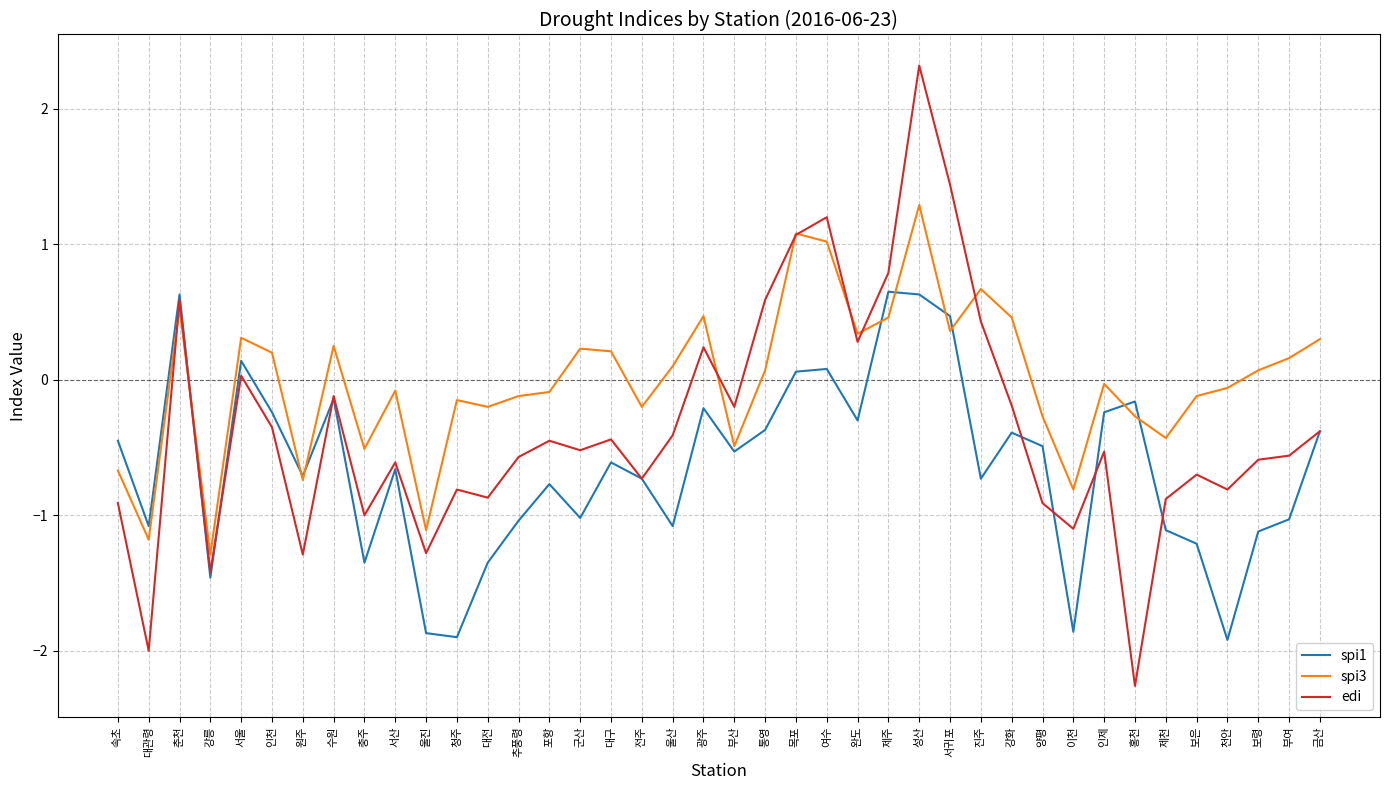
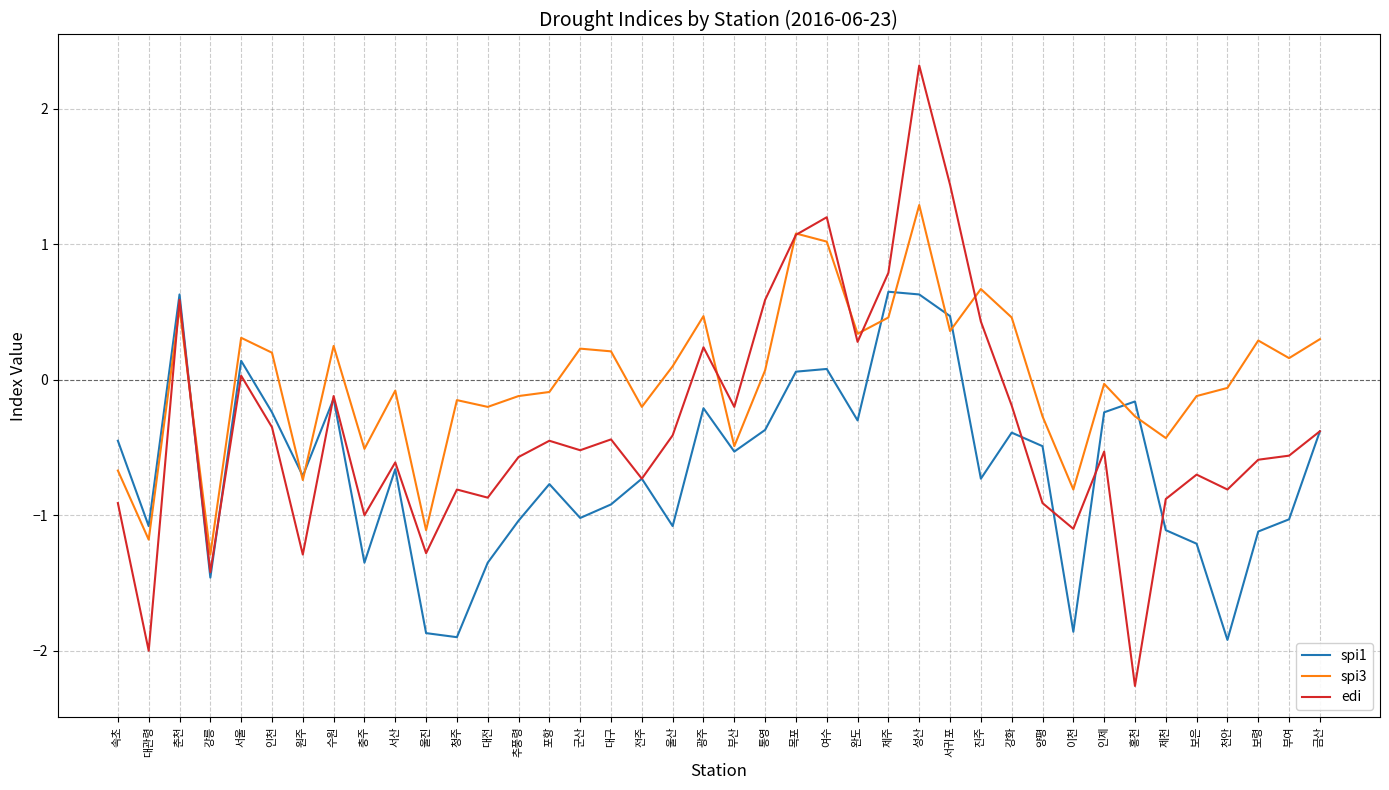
  {
    "spi1": {
      "속초": -0.45,
      "대관령": -1.08,
      "춘천": 0.63,
      "강릉": -1.46,
      "서울": 0.14,
      "인천": -0.24,
      "원주": -0.71,
      "수원": -0.14,
      "충주": -1.35,
      "서산": -0.66,
      "울진": -1.87,
      "청주": -1.90,
      "대전": -1.35,
      "추풍령": -1.04,
      "포항": -0.77,
      "군산": -1.02,
-     "대구": -0.61,
+     "대구": -0.92,
      "울산": -1.08,
      "광주": -0.21,
      "부산": -0.53,
      "통영": -0.37,
      "목포": 0.06,
      "여수": 0.08,
      "완도": -0.30,
      "제주": 0.65,
      "성산": 0.63,
      "서귀포": 0.47,
      "진주": -0.73,
      "강화": -0.39,
      "양평": -0.49,
      "이천": -1.86,
      "인제": -0.24,
      "홍천": -0.16,
      "제천": -1.11,
      "보은": -1.21,
      "천안": -1.92,
      "보령": -1.12,
      "부여": -1.03
    },
    "spi3": {
      "속초": -0.67,
      "대관령": -1.18,
      "춘천": 0.53,
      "강릉": -1.29,
      "서울": 0.31,
      "인천": 0.20,
      "원주": -0.74,
      "수원": 0.25,
      "충주": -0.51,
      "서산": -0.08,
      "울진": -1.11,
      "청주": -0.15,
      "대전": -0.20,
      "추풍령": -0.12,
      "포항": -0.09,
      "군산": 0.23,
      "대구": 0.21,
      "전주": -0.20,
      "울산": 0.10,
      "광주": 0.47,
      "부산": -0.49,
      "통영": 0.07,
      "여수": 1.02,
      "완도": 0.34,
      "제주": 0.46,
      "성산": 1.29,
      "서귀포": 0.36,
      "진주": 0.67,
      "강화": 0.46,
      "양평": -0.27,
      "이천": -0.81,
      "인제": -0.03,
      "홍천": -0.27,
      "제천": -0.43,
      "보은": -0.12,
      "천안": -0.06,
-     "보령": 0.07,
+     "보령": 0.29,
      "부여": 0.16,
      "금산": 0.30
    },
    "edi": {
      "속초": -0.91,
      "대관령": -2.00,
      "춘천": 0.59,
      "강릉": -1.42,
      "서울": 0.03,
      "인천": -0.35,
      "원주": -1.29,
      "수원": -0.12,
      "충주": -1.00,
      "서산": -0.61,
      "울진": -1.28,
      "청주": -0.81,
      "대전": -0.87,
      "추풍령": -0.57,
      "포항": -0.45,
      "군산": -0.52,
      "대구": -0.44,
      "울산": -0.41,
      "광주": 0.24,
      "부산": -0.20,
      "통영": 0.59,
      "여수": 1.20,
      "완도": 0.28,
      "제주": 0.79,
      "성산": 2.32,
      "서귀포": 1.44,
      "진주": 0.43,
      "강화": -0.19,
      "양평": -0.91,
      "이천": -1.10,
      "인제": -0.53,
      "홍천": -2.26,
      "제천": -0.88,
      "보은": -0.70,
      "천안": -0.81,
      "보령": -0.59,
      "부여": -0.56
    }
  }
